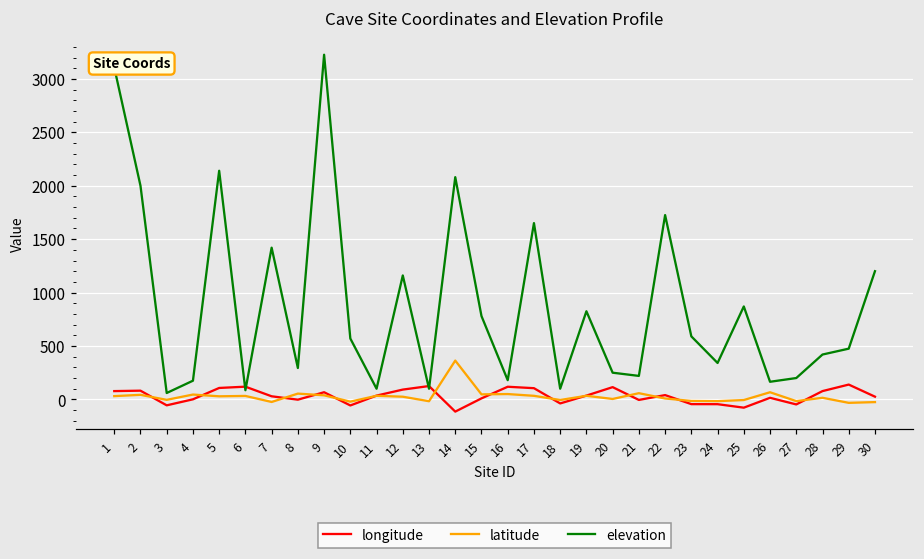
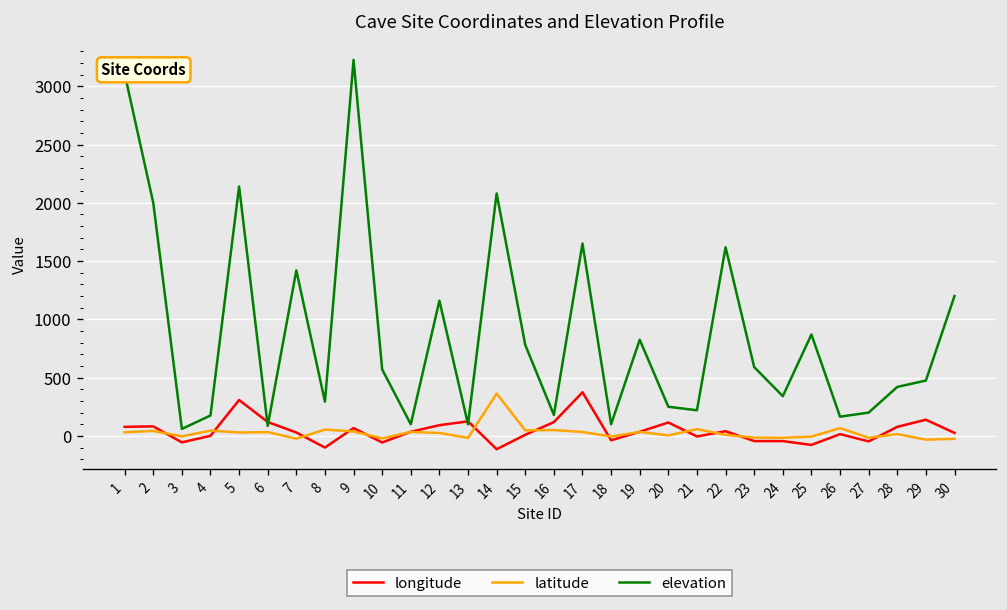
  {
    "longitude": {
      "1": 100,
      "2": 100,
      "3": -100,
      "4": 0,
-     "5": 100,
+     "5": 300,
      "6": 100,
      "7": 0,
-     "8": 0,
+     "8": -100,
      "9": 100,
      "10": -100,
      "12": 100,
      "14": -100,
      "15": 0,
      "16": 100,
-     "17": 100,
+     "17": 400,
      "18": 0,
      "20": 100,
      "21": 0,
      "22": 0,
      "23": 0,
      "24": 0,
      "25": -100,
      "26": 0,
      "27": 0,
      "28": 100,
      "29": 100,
      "30": 0
    },
    "latitude": {
      "1": 0,
      "2": 0,
      "3": 0,
      "4": 0,
      "5": 0,
      "6": 0,
      "7": 0,
      "8": 100,
      "9": 0,
      "10": 0,
      "12": 0,
      "13": 0,
      "14": 400,
      "15": 0,
      "16": 100,
      "17": 0,
      "18": 0,
      "20": 0,
      "21": 100,
      "22": 0,
      "23": 0,
      "24": 0,
      "25": 0,
      "26": 100,
      "27": 0,
      "28": 0,
      "29": 0,
      "30": 0
    },
    "elevation": {
      "2": 2000,
      "3": 100,
      "4": 200,
      "5": 2100,
      "6": 100,
      "7": 1400,
      "8": 300,
      "9": 3200,
      "10": 600,
      "11": 100,
      "12": 1200,
      "14": 2100,
      "15": 800,
      "16": 200,
      "17": 1700,
      "18": 100,
      "19": 800,
      "20": 300,
      "21": 200,
-     "22": 1700,
+     "22": 1600,
      "23": 600,
      "24": 300,
      "25": 900,
      "26": 200,
      "27": 200,
      "28": 400,
      "29": 500,
      "30": 1200
    }
  }
